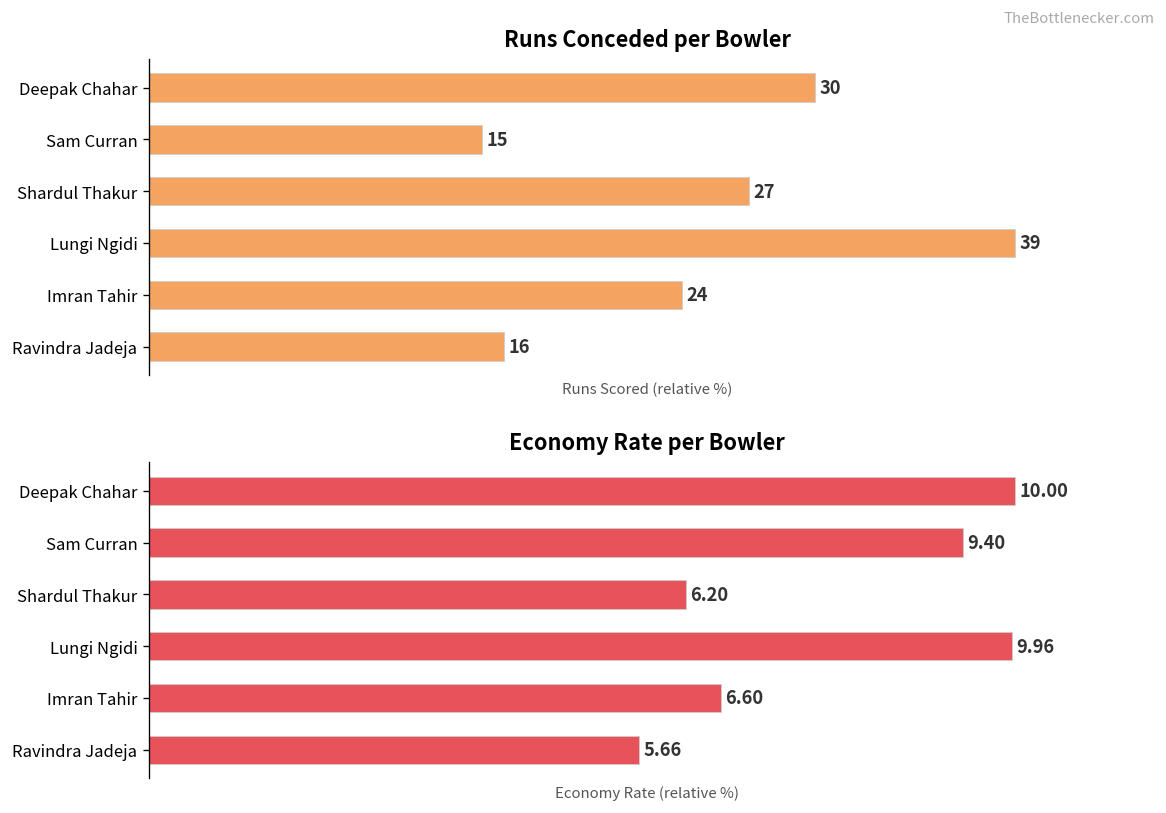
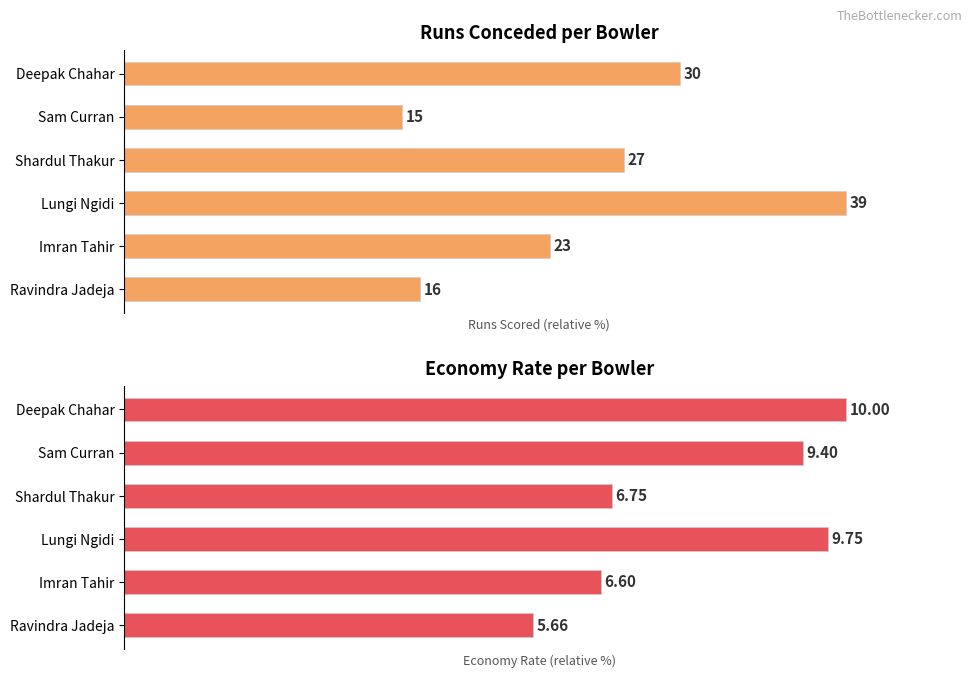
  {
    "Runs Conceded per Bowler": {
-     "Imran Tahir": 24
+     "Imran Tahir": 23
    },
    "Economy Rate per Bowler": {
-     "Shardul Thakur": 6.20,
-     "Lungi Ngidi": 9.96
+     "Shardul Thakur": 6.75,
+     "Lungi Ngidi": 9.75
    }
  }
